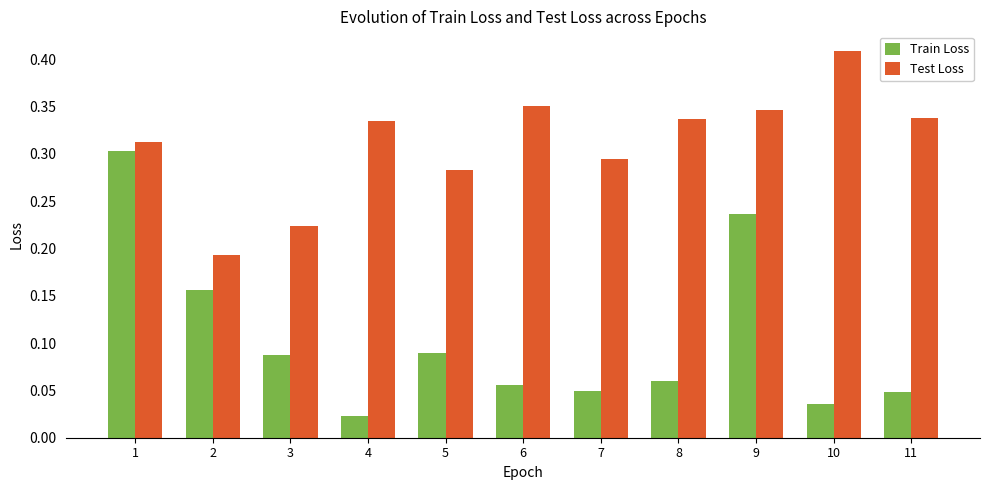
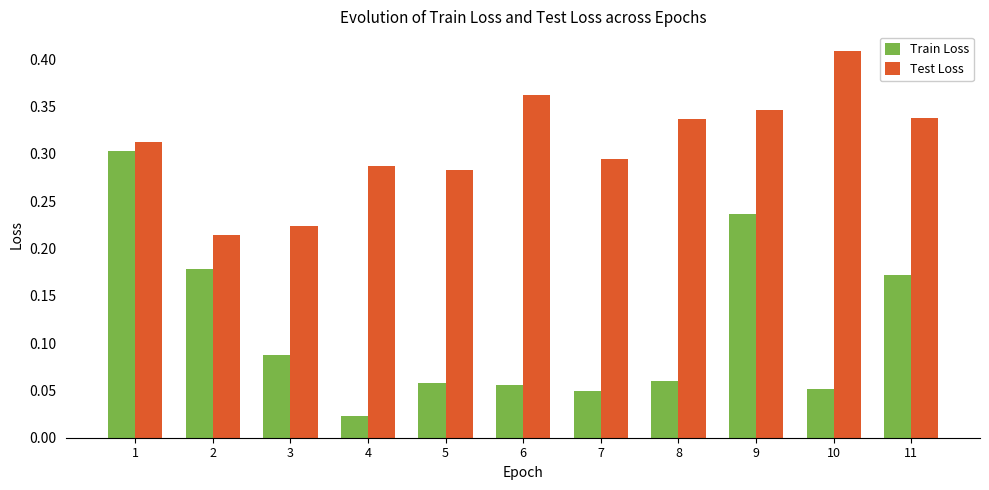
  {
    "Train Loss": {
      "1": 0.30,
-     "2": 0.16,
+     "2": 0.18,
      "3": 0.09,
      "4": 0.02,
-     "5": 0.09,
+     "5": 0.06,
      "6": 0.06,
      "7": 0.05,
      "8": 0.06,
      "9": 0.24,
-     "10": 0.04,
-     "11": 0.05
+     "10": 0.05,
+     "11": 0.17
    },
    "Test Loss": {
      "1": 0.31,
-     "2": 0.19,
+     "2": 0.21,
      "3": 0.22,
-     "4": 0.33,
+     "4": 0.29,
      "5": 0.28,
-     "6": 0.35,
+     "6": 0.36,
      "7": 0.29,
      "8": 0.34,
      "9": 0.35,
      "10": 0.41,
      "11": 0.34
    }
  }
